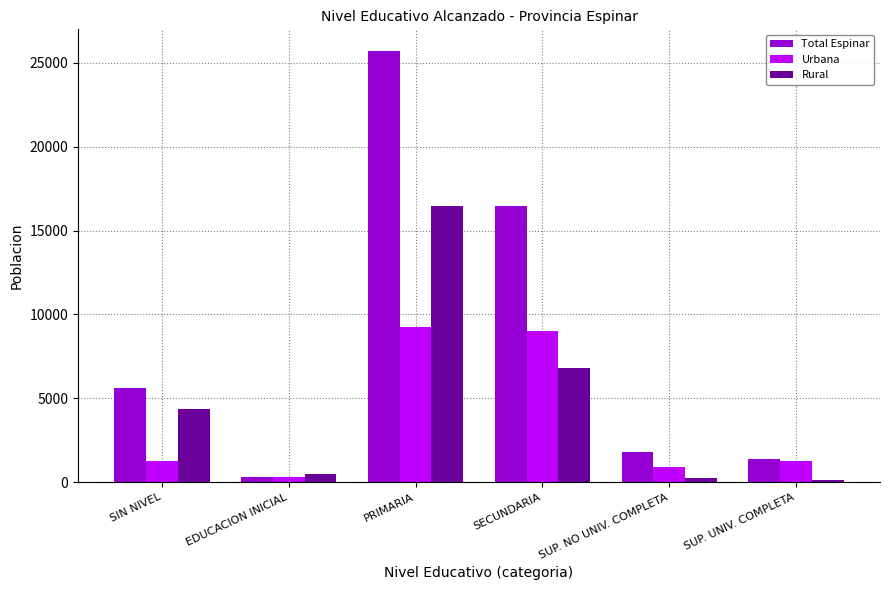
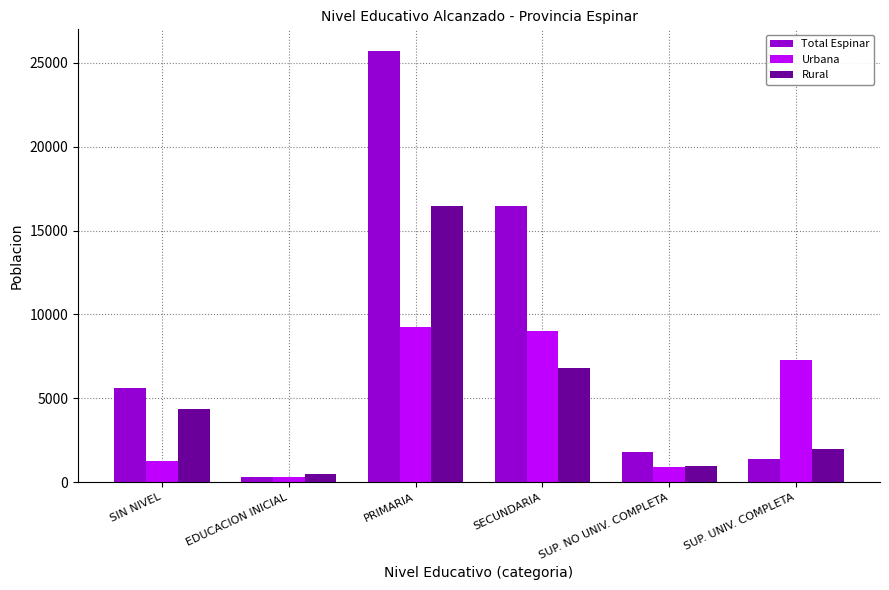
  {
    "Total Espinar": {
      "SIN NIVEL": 5600,
      "EDUCACION INICIAL": 300,
      "PRIMARIA": 25700,
      "SECUNDARIA": 16500,
      "SUP. NO UNIV. COMPLETA": 1800,
      "SUP. UNIV. COMPLETA": 1400
    },
    "Urbana": {
      "SIN NIVEL": 1300,
      "EDUCACION INICIAL": 300,
      "PRIMARIA": 9200,
      "SECUNDARIA": 9000,
      "SUP. NO UNIV. COMPLETA": 900,
-     "SUP. UNIV. COMPLETA": 1300
+     "SUP. UNIV. COMPLETA": 7300
    },
    "Rural": {
      "SIN NIVEL": 4400,
      "EDUCACION INICIAL": 500,
      "PRIMARIA": 16500,
      "SECUNDARIA": 6800,
-     "SUP. NO UNIV. COMPLETA": 300,
-     "SUP. UNIV. COMPLETA": 100
+     "SUP. NO UNIV. COMPLETA": 900,
+     "SUP. UNIV. COMPLETA": 2000
    }
  }
